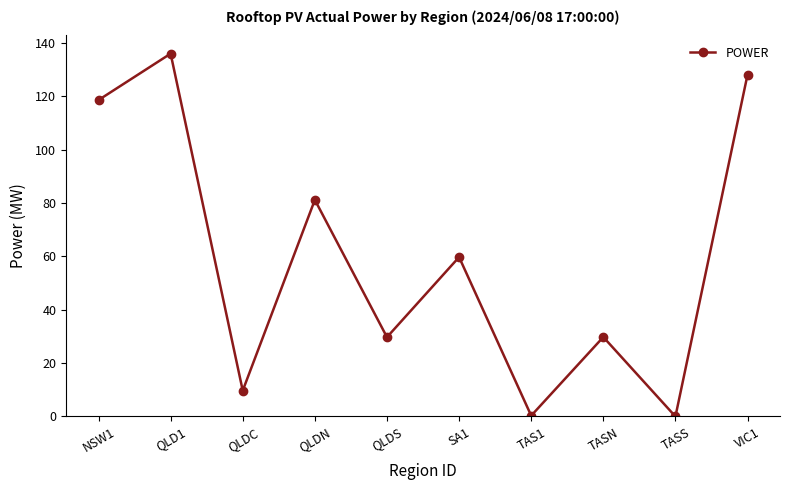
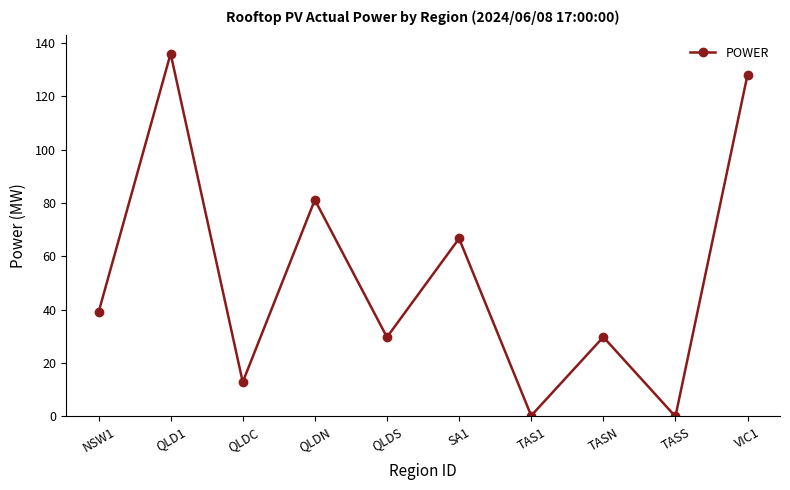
  {
-   "NSW1": 119,
+   "NSW1": 39,
    "QLD1": 136,
-   "QLDC": 10,
+   "QLDC": 13,
    "QLDN": 81,
    "QLDS": 30,
-   "SA1": 60,
+   "SA1": 67,
    "TAS1": 0,
    "TASN": 30,
    "TASS": 0,
    "VIC1": 128
  }
